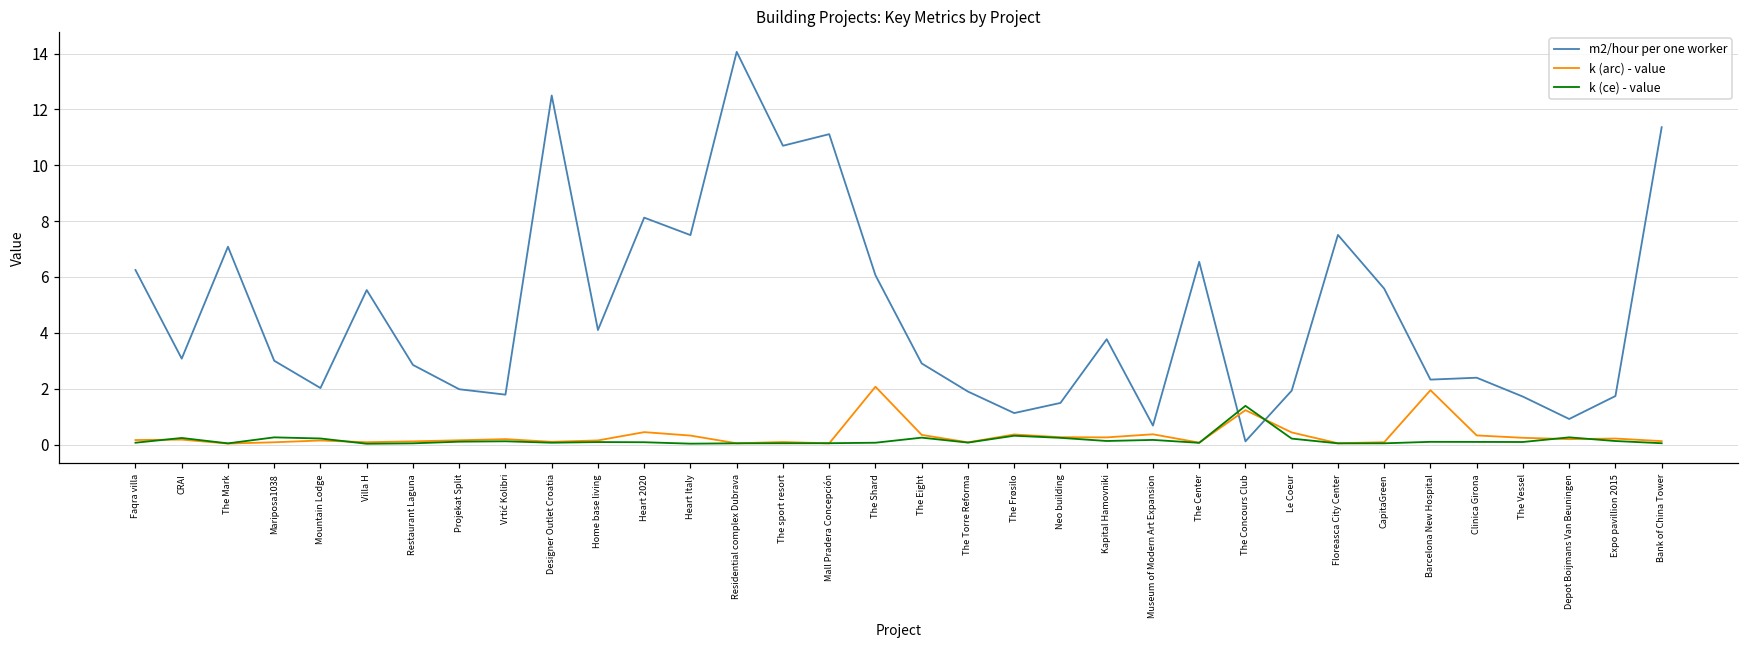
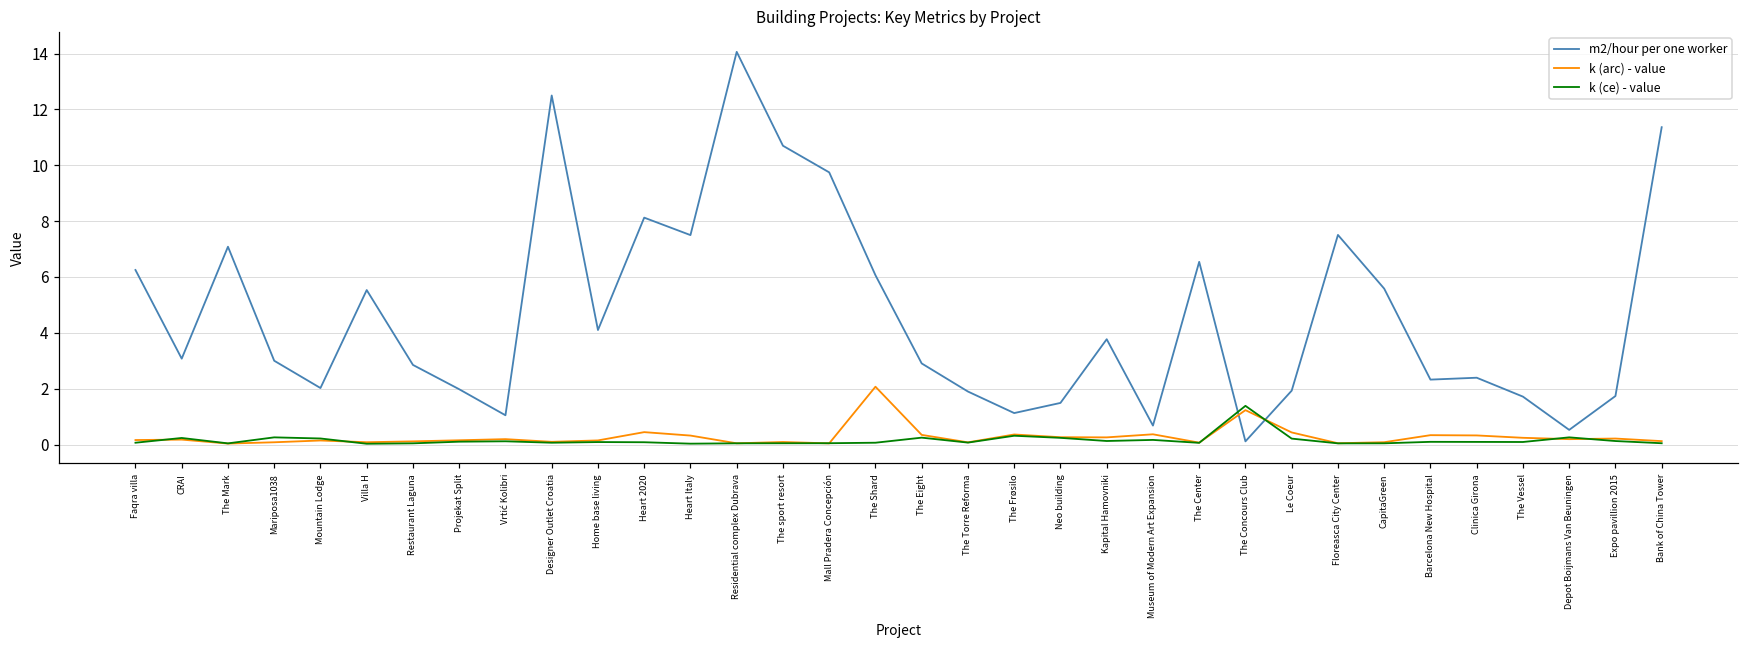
  {
    "m2/hour per one worker": {
      "Faqra villa": 6.3,
      "CRAI": 3.1,
      "The Mark": 7.1,
      "Mariposa1038": 3.0,
      "Mountain Lodge": 2.0,
      "Villa H": 5.5,
      "Restaurant Laguna": 2.9,
      "Projekat Split": 2.0,
-     "Vrtić Kolibri": 1.8,
+     "Vrtić Kolibri": 1.0,
      "Designer Outlet Croatia": 12.5,
      "Home base living": 4.1,
      "Heart 2020": 8.1,
      "Heart Italy": 7.5,
      "Residential complex Dubrava": 14.1,
      "The sport resort": 10.7,
-     "Mall Pradera Concepción": 11.1,
+     "Mall Pradera Concepción": 9.7,
      "The Shard": 6.1,
      "The Eight": 2.9,
      "The Torre Reforma": 1.9,
      "The Frøsilo": 1.1,
      "Neo building": 1.5,
      "Kapital Hamovniki": 3.8,
      "Museum of Modern Art Expansion": 0.7,
      "The Center": 6.5,
      "The Concours Club": 0.1,
      "Le Coeur": 1.9,
      "Floreasca City Center": 7.5,
      "CapitaGreen": 5.6,
      "Barcelona New Hospital": 2.3,
      "Clinica Girona": 2.4,
      "The Vessel": 1.7,
-     "Depot Boijmans Van Beuningen": 0.9,
+     "Depot Boijmans Van Beuningen": 0.5,
      "Expo pavillion 2015": 1.7,
      "Bank of China Tower": 11.4
    },
    "k (arc) - value": {
      "Mariposa1038": 0.1,
      "Heart 2020": 0.4,
      "Heart Italy": 0.3,
      "The Shard": 2.1,
      "Kapital Hamovniki": 0.3,
      "Museum of Modern Art Expansion": 0.4,
      "The Concours Club": 1.2,
      "Le Coeur": 0.4,
-     "Barcelona New Hospital": 1.9,
+     "Barcelona New Hospital": 0.3,
      "Clinica Girona": 0.3,
      "The Vessel": 0.2
    },
    "k (ce) - value": {
      "Mariposa1038": 0.3,
      "Heart 2020": 0.1,
      "Heart Italy": 0.0,
      "The Shard": 0.1,
      "Kapital Hamovniki": 0.1,
      "Museum of Modern Art Expansion": 0.2,
      "The Concours Club": 1.4,
      "Le Coeur": 0.2,
      "Barcelona New Hospital": 0.1,
      "Clinica Girona": 0.1,
      "The Vessel": 0.1
    }
  }
